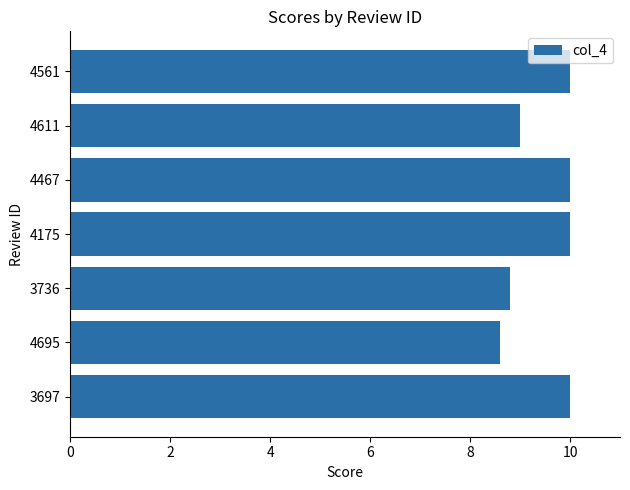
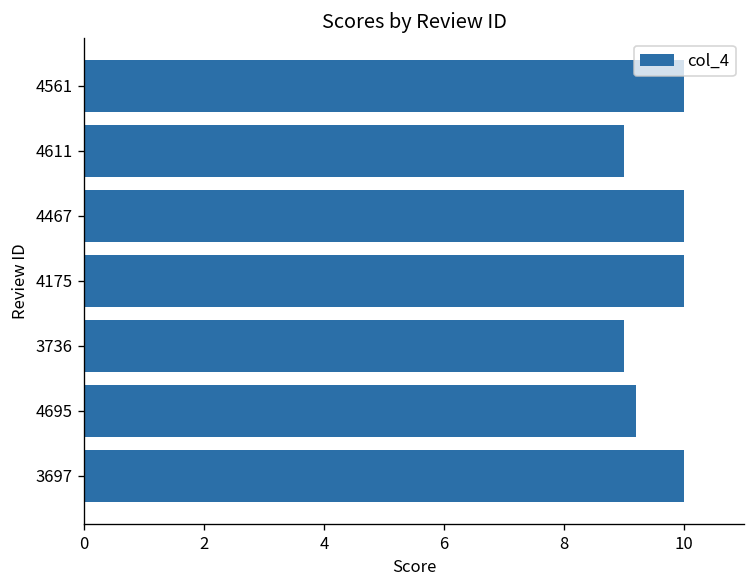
  {
    "4561": 10.0,
    "4611": 9.0,
    "4467": 10.0,
    "4175": 10.0,
-   "3736": 8.8,
-   "4695": 8.6,
+   "3736": 9.0,
+   "4695": 9.2,
    "3697": 10.0
  }
